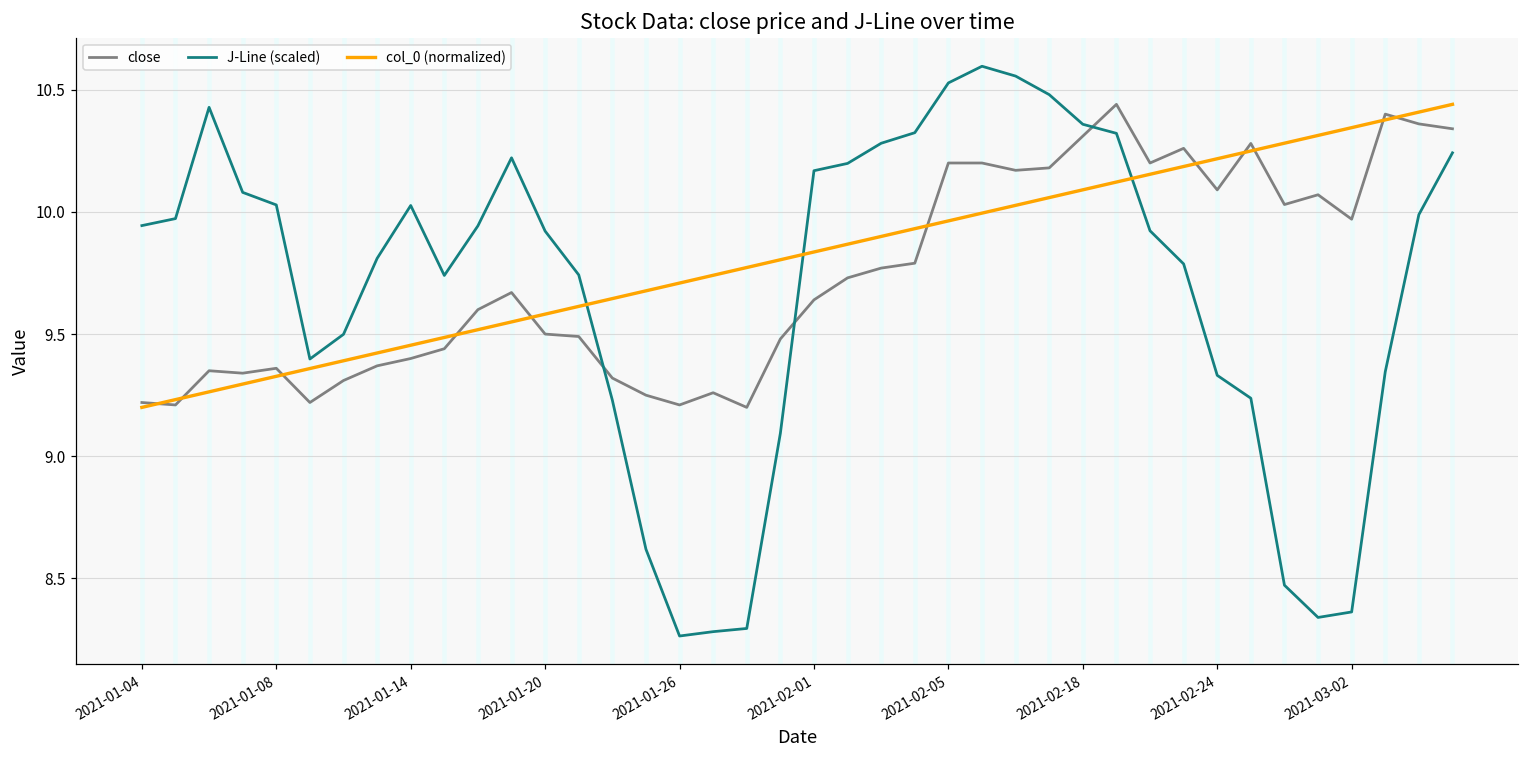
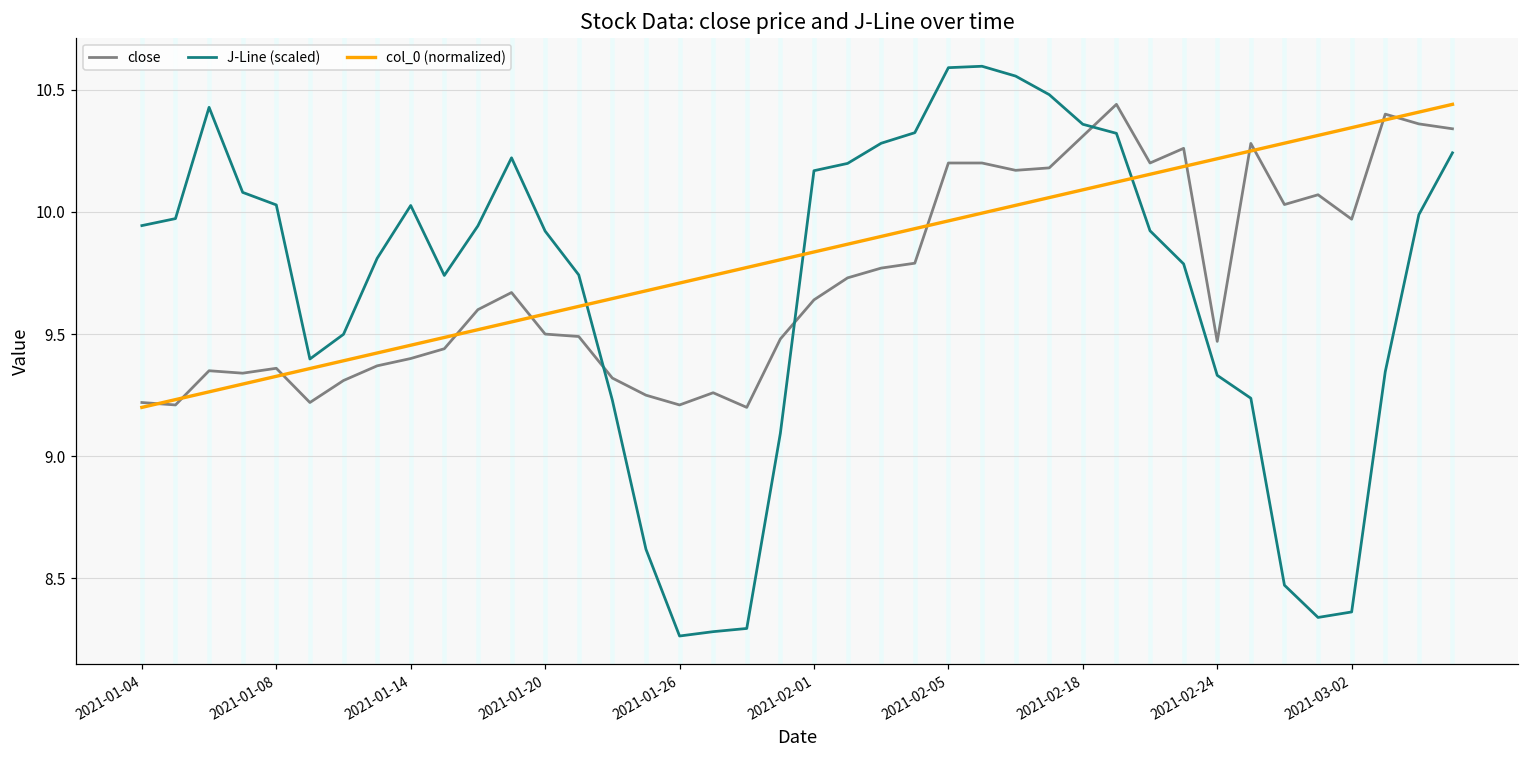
  {
    "close": {
      "2021-01-04": 9.22,
      "2021-01-08": 9.36,
      "2021-01-14": 9.40,
      "2021-01-20": 9.50,
      "2021-01-26": 9.21,
      "2021-02-01": 9.64,
      "2021-02-05": 10.20,
      "2021-02-18": 10.31,
-     "2021-02-24": 10.09,
+     "2021-02-24": 9.47,
      "2021-03-02": 9.97
    },
    "J-Line (scaled)": {
      "2021-01-04": 9.94,
      "2021-01-08": 10.03,
      "2021-01-14": 10.03,
      "2021-01-20": 9.92,
      "2021-01-26": 8.26,
      "2021-02-01": 10.17,
-     "2021-02-05": 10.53,
+     "2021-02-05": 10.59,
      "2021-02-18": 10.36,
      "2021-02-24": 9.33,
      "2021-03-02": 8.36
    },
    "col_0 (normalized)": {
      "2021-01-04": 9.20,
      "2021-01-08": 9.33,
      "2021-01-14": 9.45,
      "2021-01-20": 9.58,
      "2021-01-26": 9.71,
      "2021-02-01": 9.84,
      "2021-02-05": 9.96,
      "2021-02-18": 10.09,
      "2021-02-24": 10.22,
      "2021-03-02": 10.34
    }
  }
